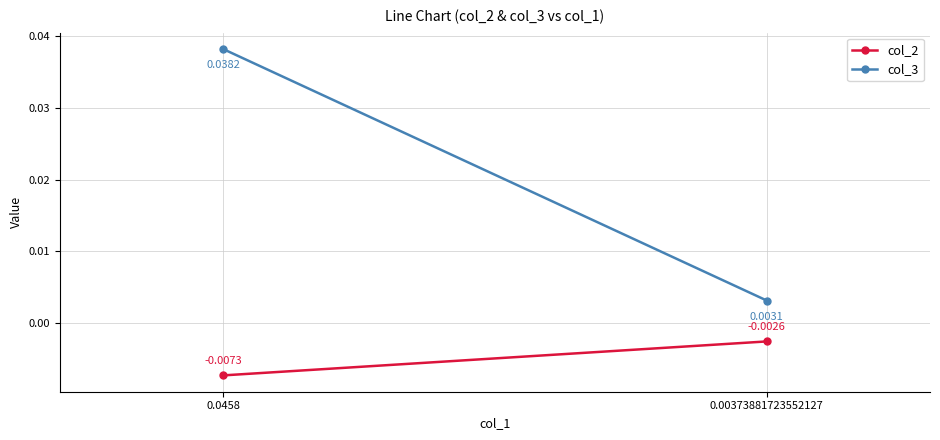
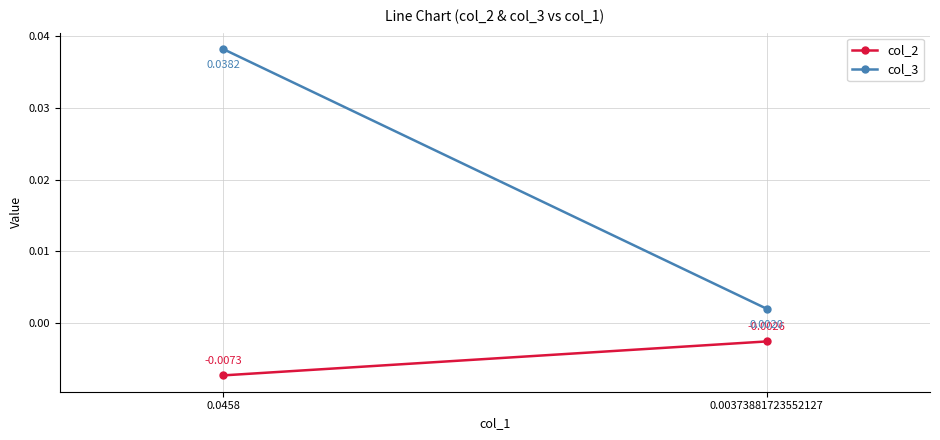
  {
    "col_2": {
      "0.0458": -0.0073,
      "0.00373881723552127": -0.0026
    },
    "col_3": {
      "0.0458": 0.0382,
-     "0.00373881723552127": 0.0031
+     "0.00373881723552127": 0.0020
    }
  }
